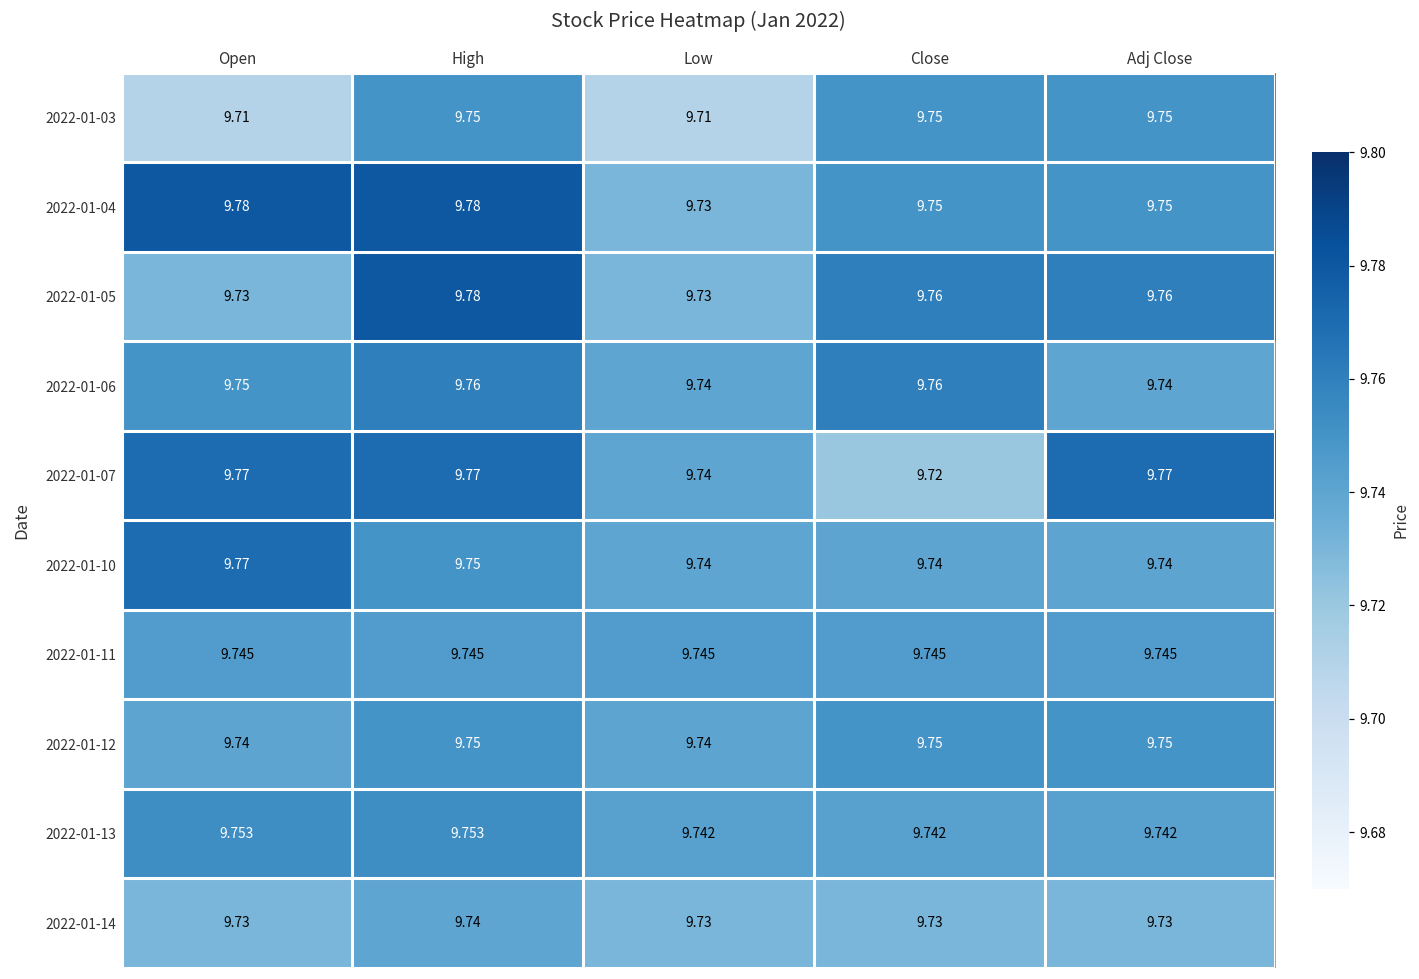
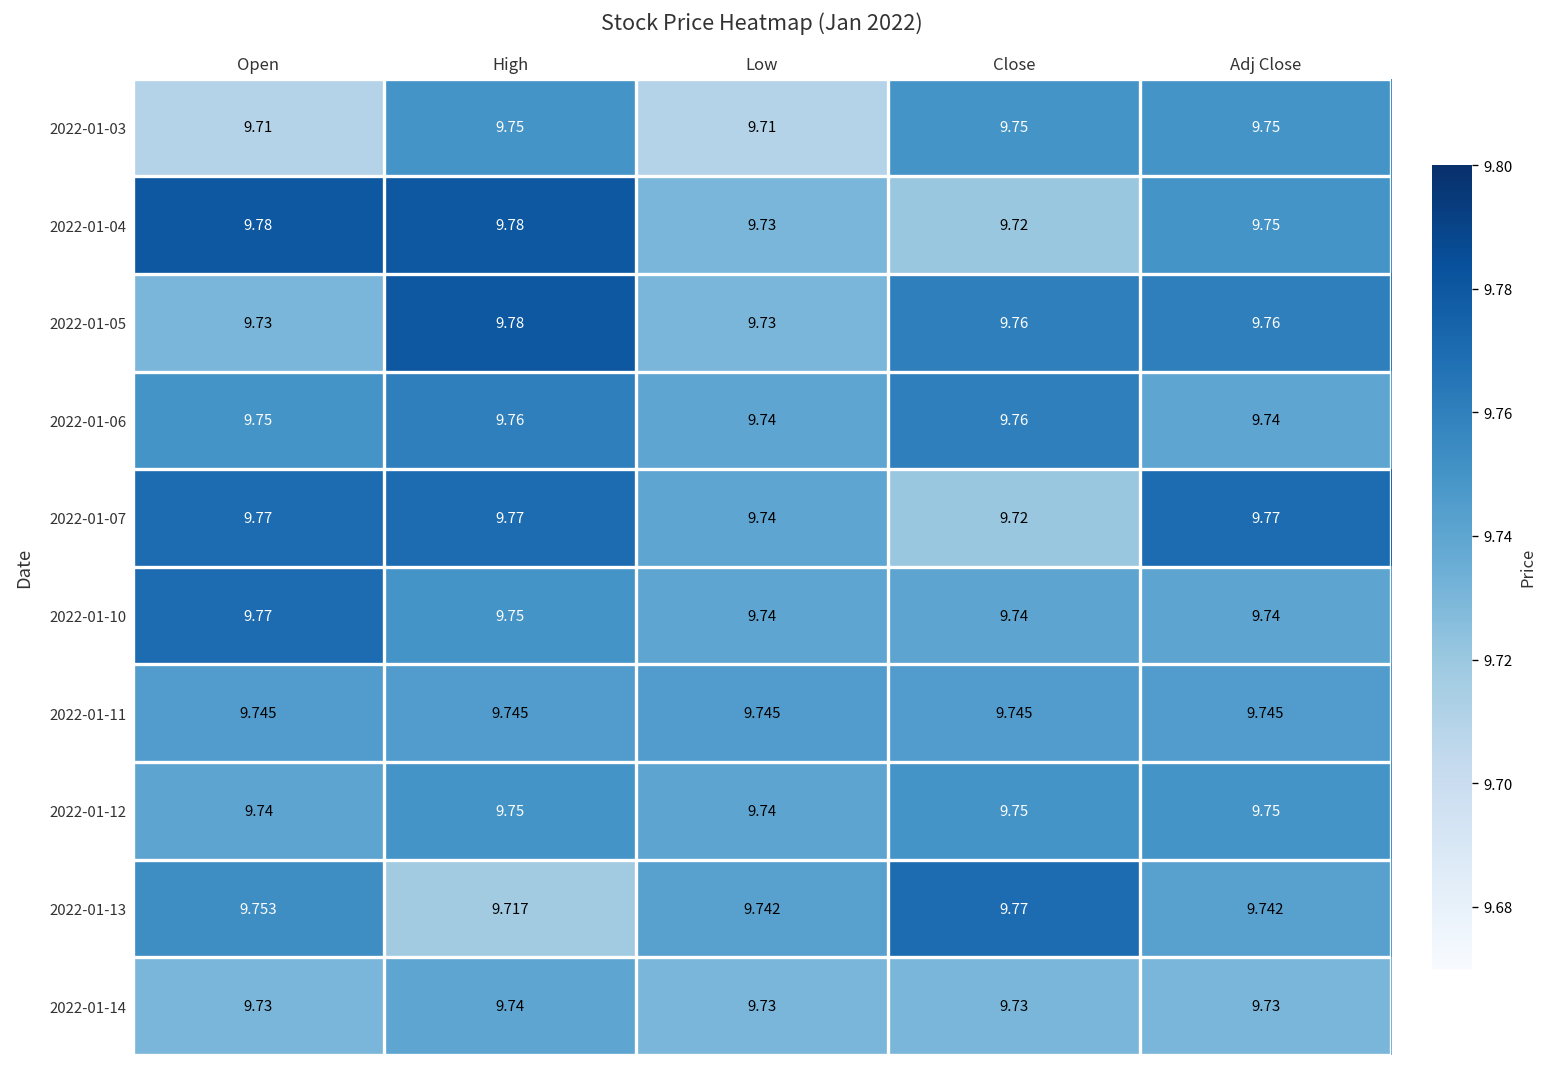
  {
    "2022-01-03": {
      "Open": 9.71,
      "High": 9.75,
      "Low": 9.71,
      "Close": 9.75,
      "Adj Close": 9.75
    },
    "2022-01-04": {
      "Open": 9.78,
      "High": 9.78,
      "Low": 9.73,
-     "Close": 9.75,
+     "Close": 9.72,
      "Adj Close": 9.75
    },
    "2022-01-05": {
      "Open": 9.73,
      "High": 9.78,
      "Low": 9.73,
      "Close": 9.76,
      "Adj Close": 9.76
    },
    "2022-01-06": {
      "Open": 9.75,
      "High": 9.76,
      "Low": 9.74,
      "Close": 9.76,
      "Adj Close": 9.74
    },
    "2022-01-07": {
      "Open": 9.77,
      "High": 9.77,
      "Low": 9.74,
      "Close": 9.72,
      "Adj Close": 9.77
    },
    "2022-01-10": {
      "Open": 9.77,
      "High": 9.75,
      "Low": 9.74,
      "Close": 9.74,
      "Adj Close": 9.74
    },
    "2022-01-11": {
      "Open": 9.745,
      "High": 9.745,
      "Low": 9.745,
      "Close": 9.745,
      "Adj Close": 9.745
    },
    "2022-01-12": {
      "Open": 9.74,
      "High": 9.75,
      "Low": 9.74,
      "Close": 9.75,
      "Adj Close": 9.75
    },
    "2022-01-13": {
      "Open": 9.753,
-     "High": 9.753,
+     "High": 9.717,
      "Low": 9.742,
-     "Close": 9.742,
+     "Close": 9.77,
      "Adj Close": 9.742
    },
    "2022-01-14": {
      "Open": 9.73,
      "High": 9.74,
      "Low": 9.73,
      "Close": 9.73,
      "Adj Close": 9.73
    }
  }
